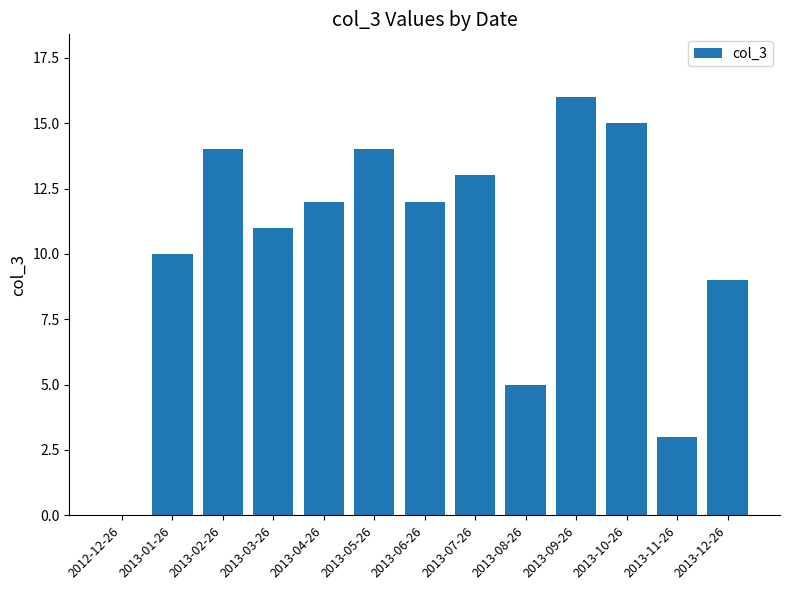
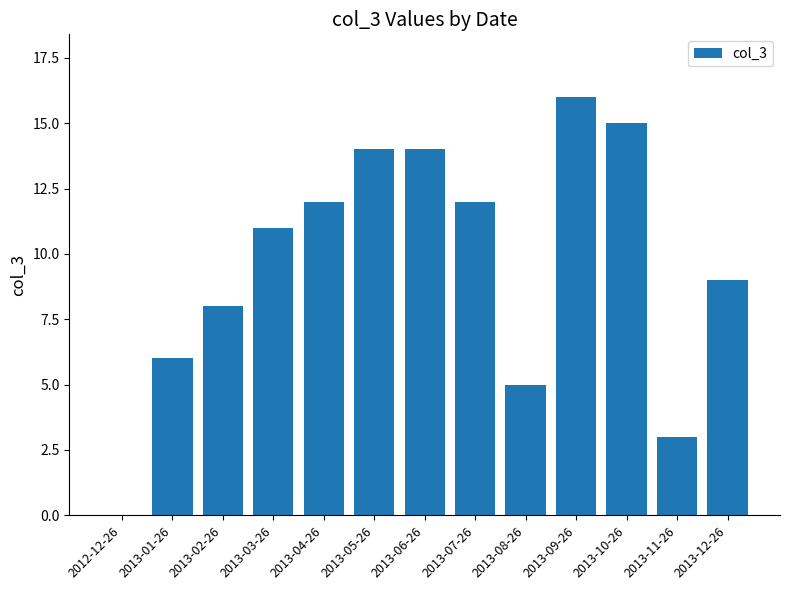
  {
    "2012-12-26": 0,
-   "2013-01-26": 10,
-   "2013-02-26": 14,
+   "2013-01-26": 6,
+   "2013-02-26": 8,
    "2013-03-26": 11,
    "2013-04-26": 12,
    "2013-05-26": 14,
-   "2013-06-26": 12,
-   "2013-07-26": 13,
+   "2013-06-26": 14,
+   "2013-07-26": 12,
    "2013-08-26": 5,
    "2013-09-26": 16,
    "2013-10-26": 15,
    "2013-11-26": 3,
    "2013-12-26": 9
  }
